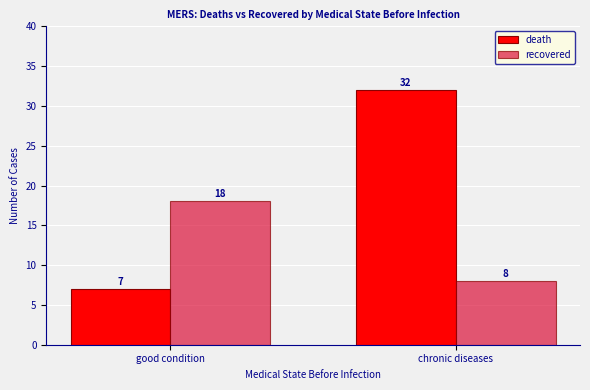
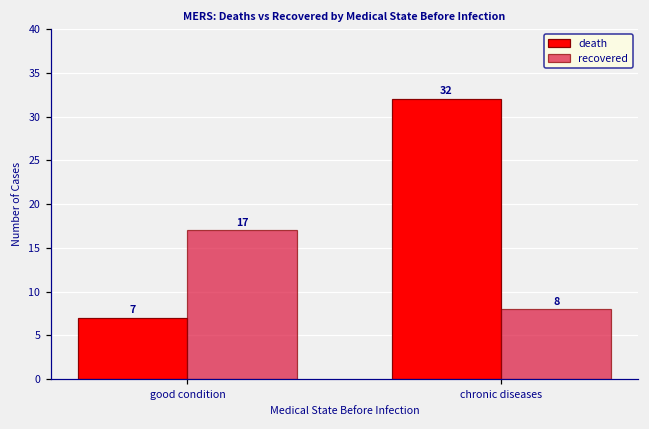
  {
    "death": {
      "good condition": 7,
      "chronic diseases": 32
    },
    "recovered": {
-     "good condition": 18,
+     "good condition": 17,
      "chronic diseases": 8
    }
  }
